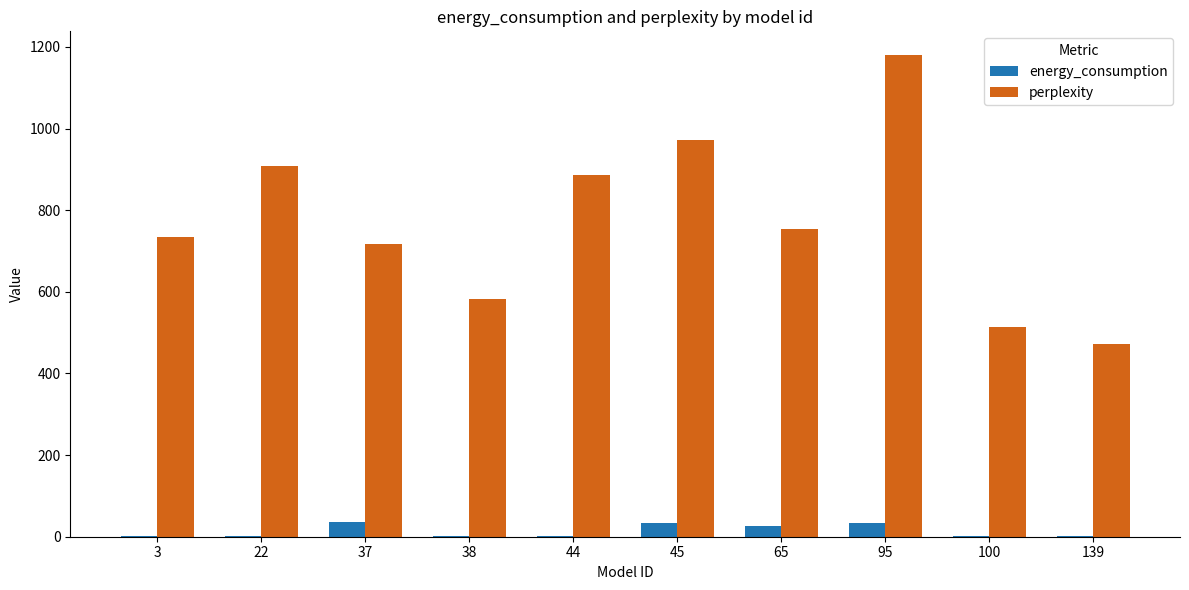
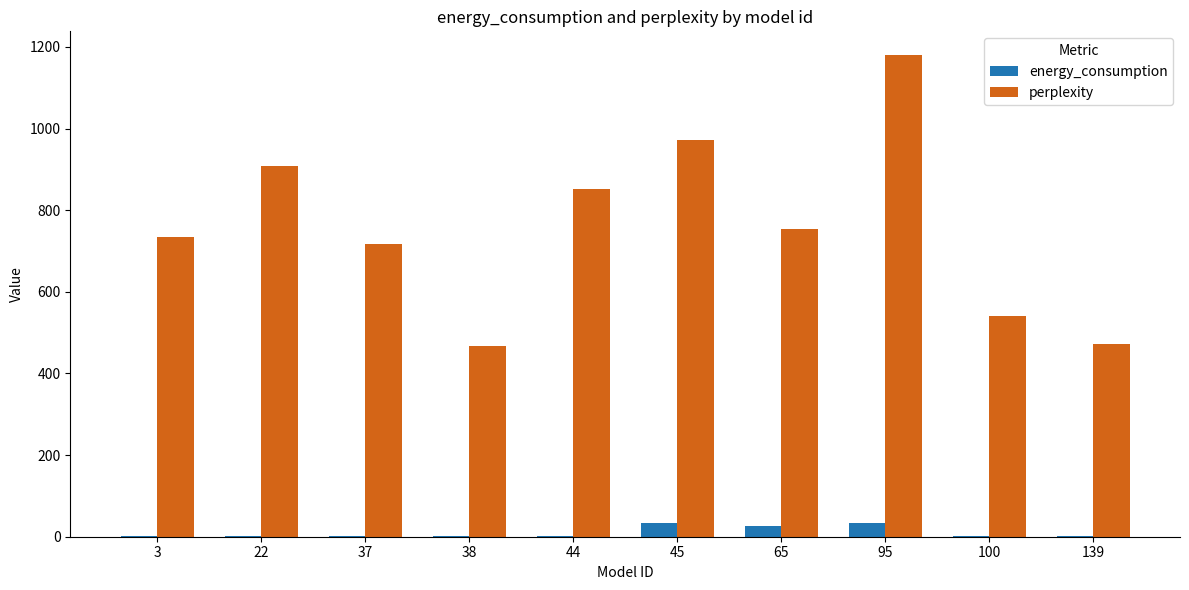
  {
    "energy_consumption": {
-     "37": 40,
+     "37": 0,
      "45": 30,
      "65": 30,
      "95": 30
    },
    "perplexity": {
      "3": 730,
      "22": 910,
      "37": 720,
-     "38": 580,
-     "44": 890,
+     "38": 470,
+     "44": 850,
      "45": 970,
      "65": 750,
      "95": 1180,
-     "100": 510,
+     "100": 540,
      "139": 470
    }
  }
